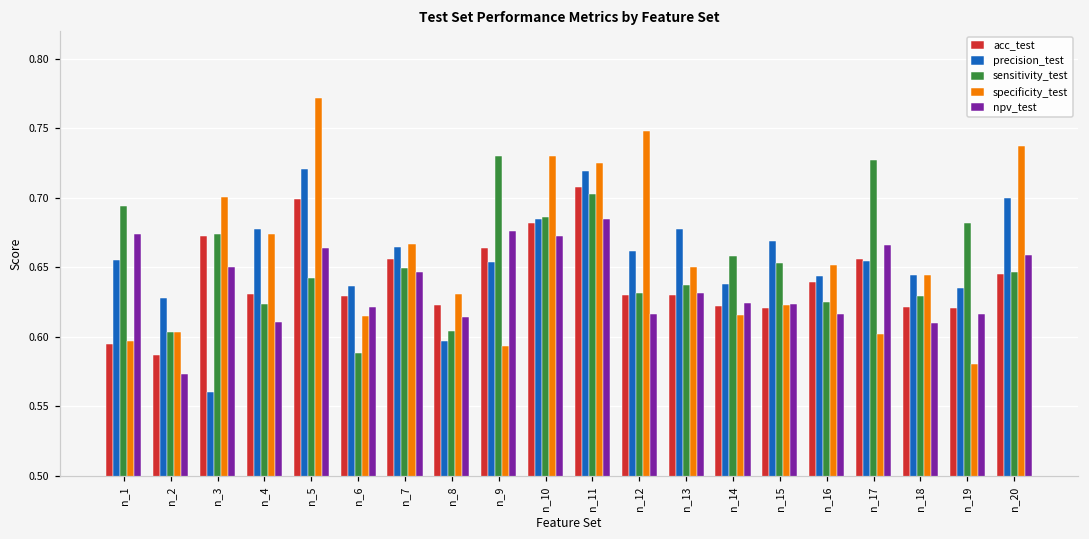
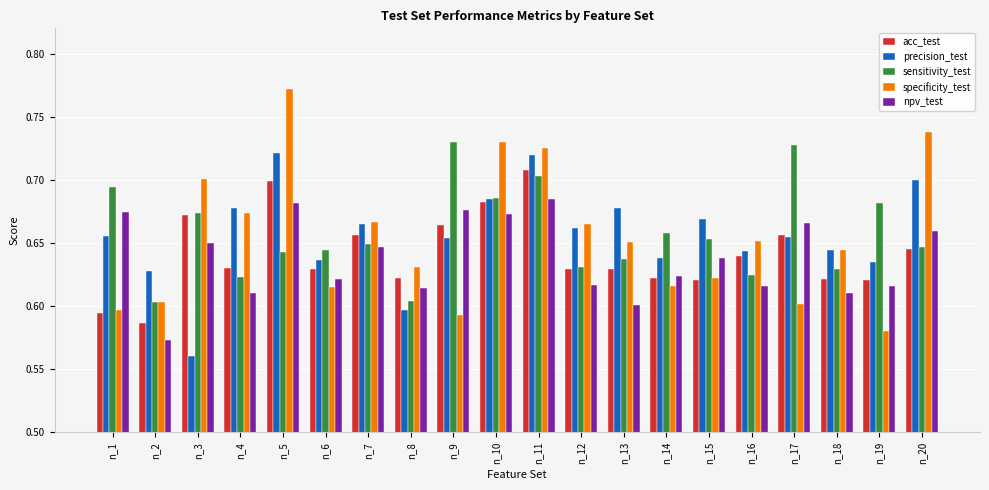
  {
    "acc_test": {
      "n_1": 0.595,
      "n_2": 0.587,
      "n_3": 0.673,
      "n_4": 0.630,
      "n_5": 0.699,
      "n_6": 0.629,
      "n_7": 0.656,
      "n_8": 0.623,
      "n_9": 0.664,
      "n_10": 0.682,
      "n_11": 0.708,
      "n_12": 0.630,
      "n_13": 0.630,
      "n_14": 0.622,
      "n_15": 0.621,
      "n_16": 0.640,
      "n_17": 0.656,
      "n_18": 0.622,
      "n_19": 0.621,
      "n_20": 0.646
    },
    "precision_test": {
      "n_1": 0.655,
      "n_2": 0.628,
      "n_3": 0.560,
      "n_4": 0.678,
      "n_5": 0.721,
      "n_6": 0.637,
      "n_7": 0.665,
      "n_8": 0.597,
      "n_9": 0.654,
      "n_10": 0.685,
      "n_11": 0.720,
      "n_12": 0.662,
      "n_13": 0.678,
      "n_14": 0.638,
      "n_15": 0.669,
      "n_16": 0.644,
      "n_17": 0.655,
      "n_18": 0.645,
      "n_19": 0.635,
      "n_20": 0.700
    },
    "sensitivity_test": {
      "n_1": 0.694,
      "n_2": 0.603,
      "n_3": 0.674,
      "n_4": 0.623,
      "n_5": 0.643,
-     "n_6": 0.588,
+     "n_6": 0.645,
      "n_7": 0.649,
      "n_8": 0.604,
      "n_9": 0.730,
      "n_10": 0.686,
      "n_11": 0.703,
      "n_12": 0.631,
      "n_13": 0.637,
      "n_14": 0.658,
      "n_15": 0.653,
      "n_16": 0.625,
      "n_17": 0.728,
      "n_18": 0.629,
      "n_19": 0.682,
      "n_20": 0.647
    },
    "specificity_test": {
      "n_1": 0.597,
      "n_2": 0.603,
      "n_3": 0.701,
      "n_4": 0.674,
      "n_5": 0.772,
      "n_6": 0.615,
      "n_7": 0.667,
      "n_8": 0.631,
      "n_9": 0.593,
      "n_10": 0.730,
      "n_11": 0.725,
-     "n_12": 0.748,
+     "n_12": 0.665,
      "n_13": 0.651,
      "n_14": 0.616,
      "n_15": 0.623,
      "n_16": 0.651,
      "n_17": 0.602,
      "n_18": 0.644,
      "n_19": 0.581,
      "n_20": 0.738
    },
    "npv_test": {
      "n_1": 0.674,
      "n_2": 0.573,
      "n_3": 0.650,
      "n_4": 0.610,
-     "n_5": 0.664,
+     "n_5": 0.681,
      "n_6": 0.622,
      "n_7": 0.647,
      "n_8": 0.614,
      "n_9": 0.676,
      "n_10": 0.673,
      "n_11": 0.685,
      "n_12": 0.616,
-     "n_13": 0.631,
+     "n_13": 0.601,
      "n_14": 0.624,
-     "n_15": 0.624,
+     "n_15": 0.638,
      "n_16": 0.616,
      "n_17": 0.666,
      "n_18": 0.610,
      "n_19": 0.616,
      "n_20": 0.659
    }
  }
